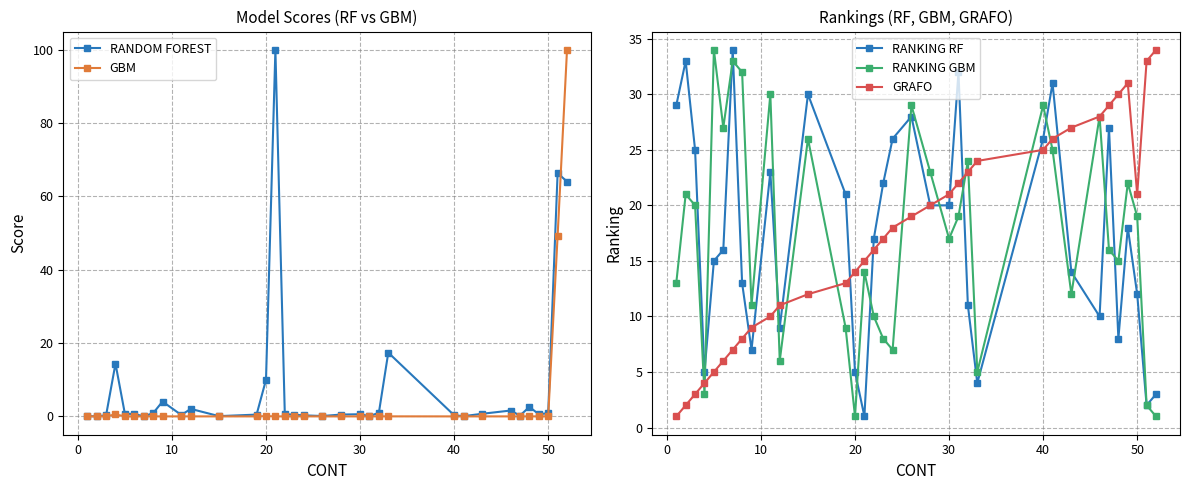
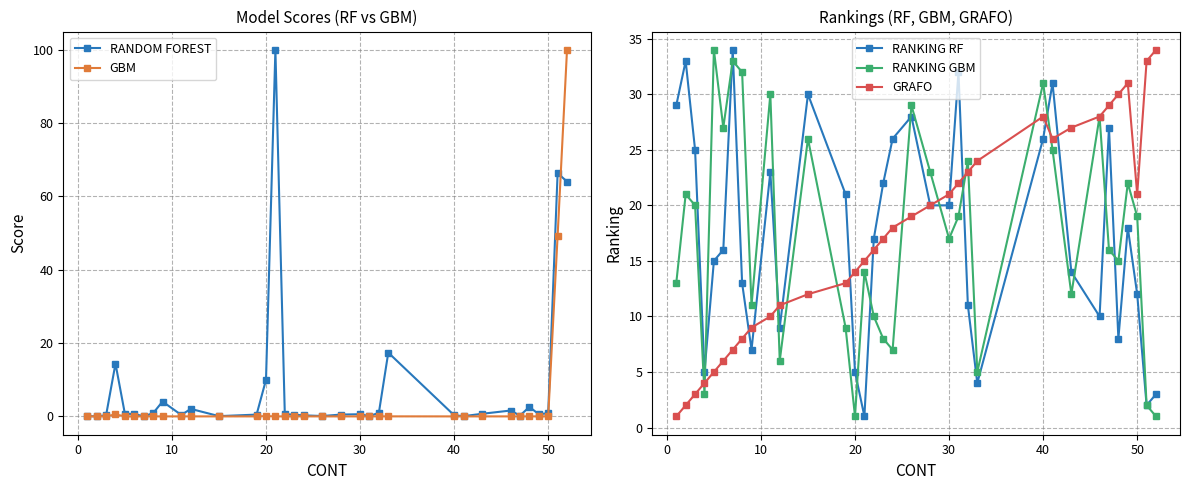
  {
    "Model Scores (RF vs GBM)": {
      "RANDOM FOREST": {
        "20": 10,
        "50": 1
      },
      "GBM": {
        "20": 0,
        "50": 0
      }
    },
    "Rankings (RF, GBM, GRAFO)": {
      "RANKING RF": {
        "20": 5,
        "30": 20,
        "40": 26,
        "50": 12
      },
      "RANKING GBM": {
        "20": 1,
        "30": 17,
-       "40": 29,
+       "40": 31,
        "50": 19
      },
      "GRAFO": {
        "20": 14,
        "30": 21,
-       "40": 25,
+       "40": 28,
        "50": 21
      }
    }
  }
